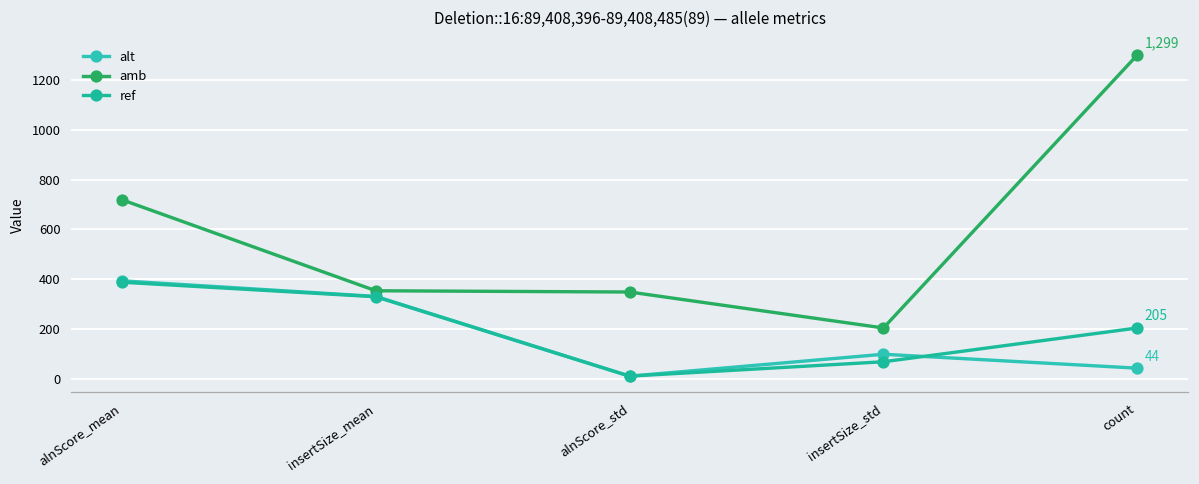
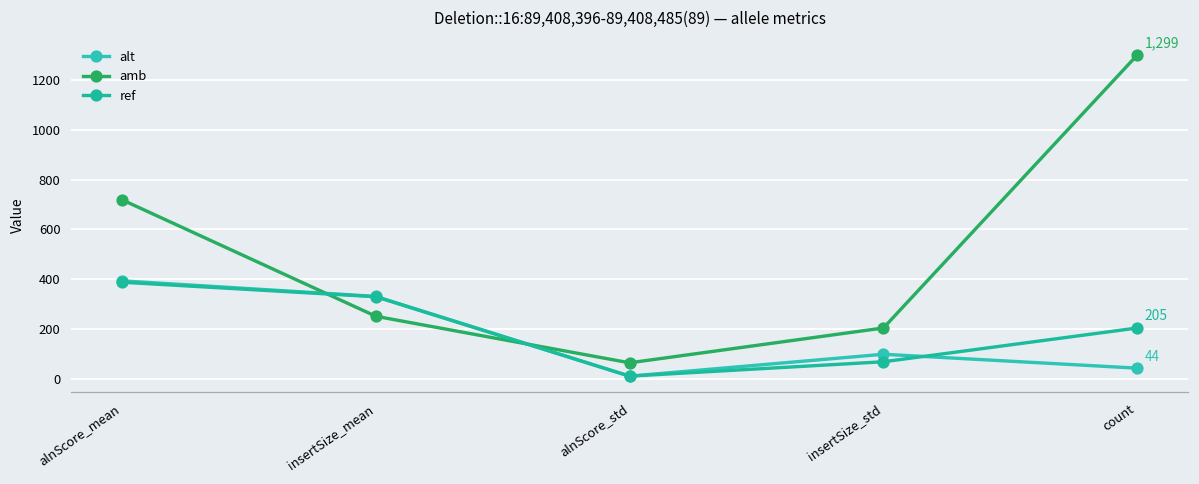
  {
    "amb": {
      "alnScore_mean": 720,
-     "insertSize_mean": 350,
-     "alnScore_std": 350,
+     "insertSize_mean": 250,
+     "alnScore_std": 70,
      "insertSize_std": 210
    }
  }
